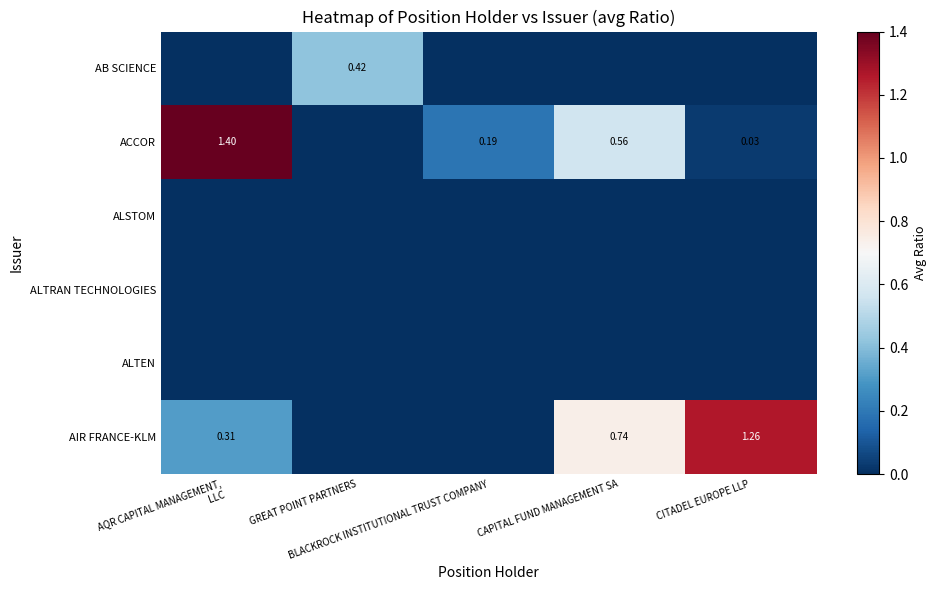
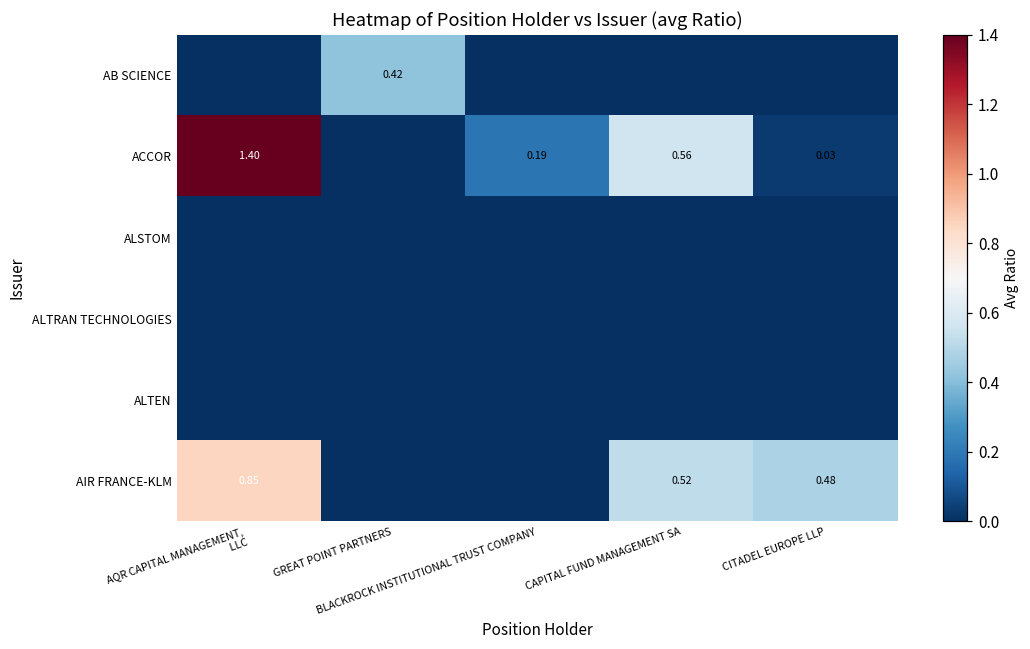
  {
    "AB SCIENCE": {
      "GREAT POINT PARTNERS": 0.42
    },
    "ACCOR": {
      "AQR CAPITAL MANAGEMENT, LLC": 1.40,
      "BLACKROCK INSTITUTIONAL TRUST COMPANY": 0.19,
      "CAPITAL FUND MANAGEMENT SA": 0.56,
      "CITADEL EUROPE LLP": 0.03
    },
    "AIR FRANCE-KLM": {
-     "AQR CAPITAL MANAGEMENT, LLC": 0.31,
-     "CAPITAL FUND MANAGEMENT SA": 0.74,
-     "CITADEL EUROPE LLP": 1.26
+     "AQR CAPITAL MANAGEMENT, LLC": 0.85,
+     "CAPITAL FUND MANAGEMENT SA": 0.52,
+     "CITADEL EUROPE LLP": 0.48
    }
  }
